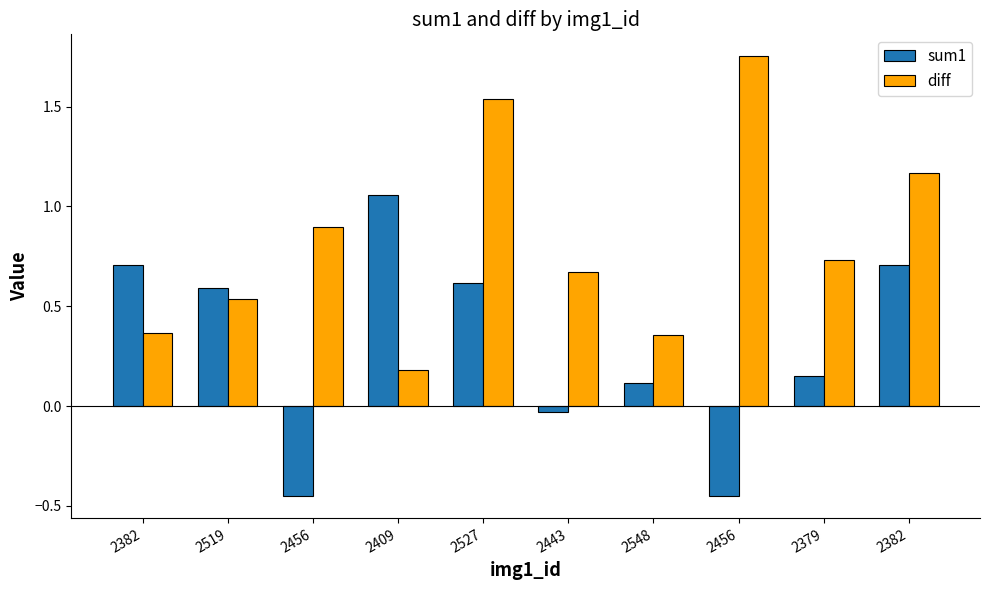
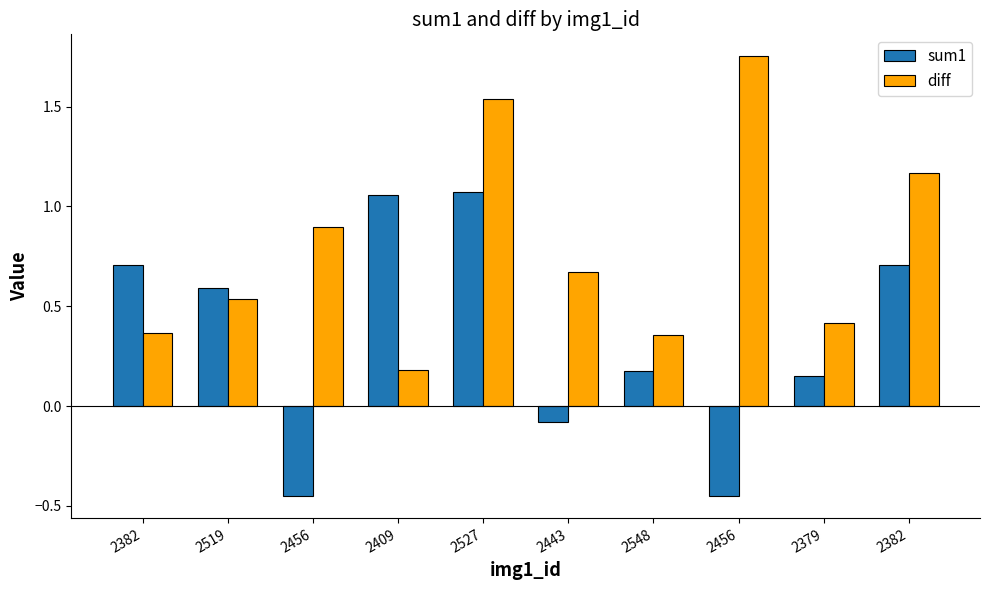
  {
    "sum1": {
      "2519": 0.59,
      "2409": 1.06,
-     "2527": 0.62,
-     "2443": -0.03,
-     "2548": 0.12,
+     "2527": 1.07,
+     "2443": -0.08,
+     "2548": 0.18,
      "2379": 0.15
    },
    "diff": {
      "2519": 0.53,
      "2409": 0.18,
      "2527": 1.54,
      "2443": 0.67,
      "2548": 0.35,
-     "2379": 0.73
+     "2379": 0.41
    }
  }
